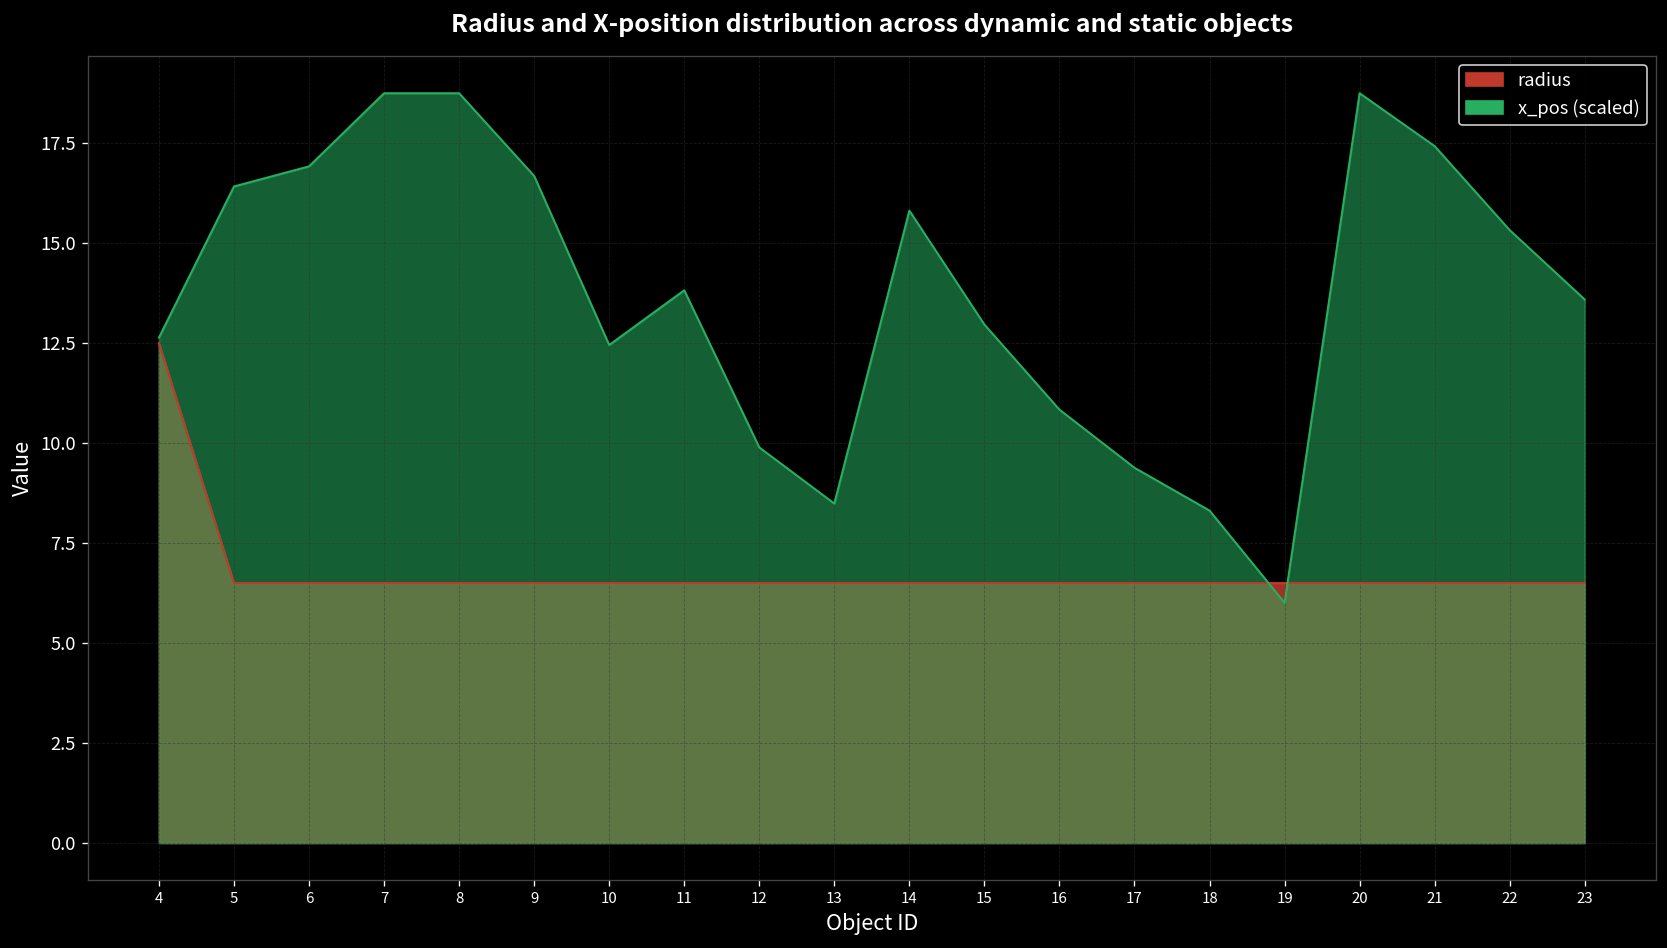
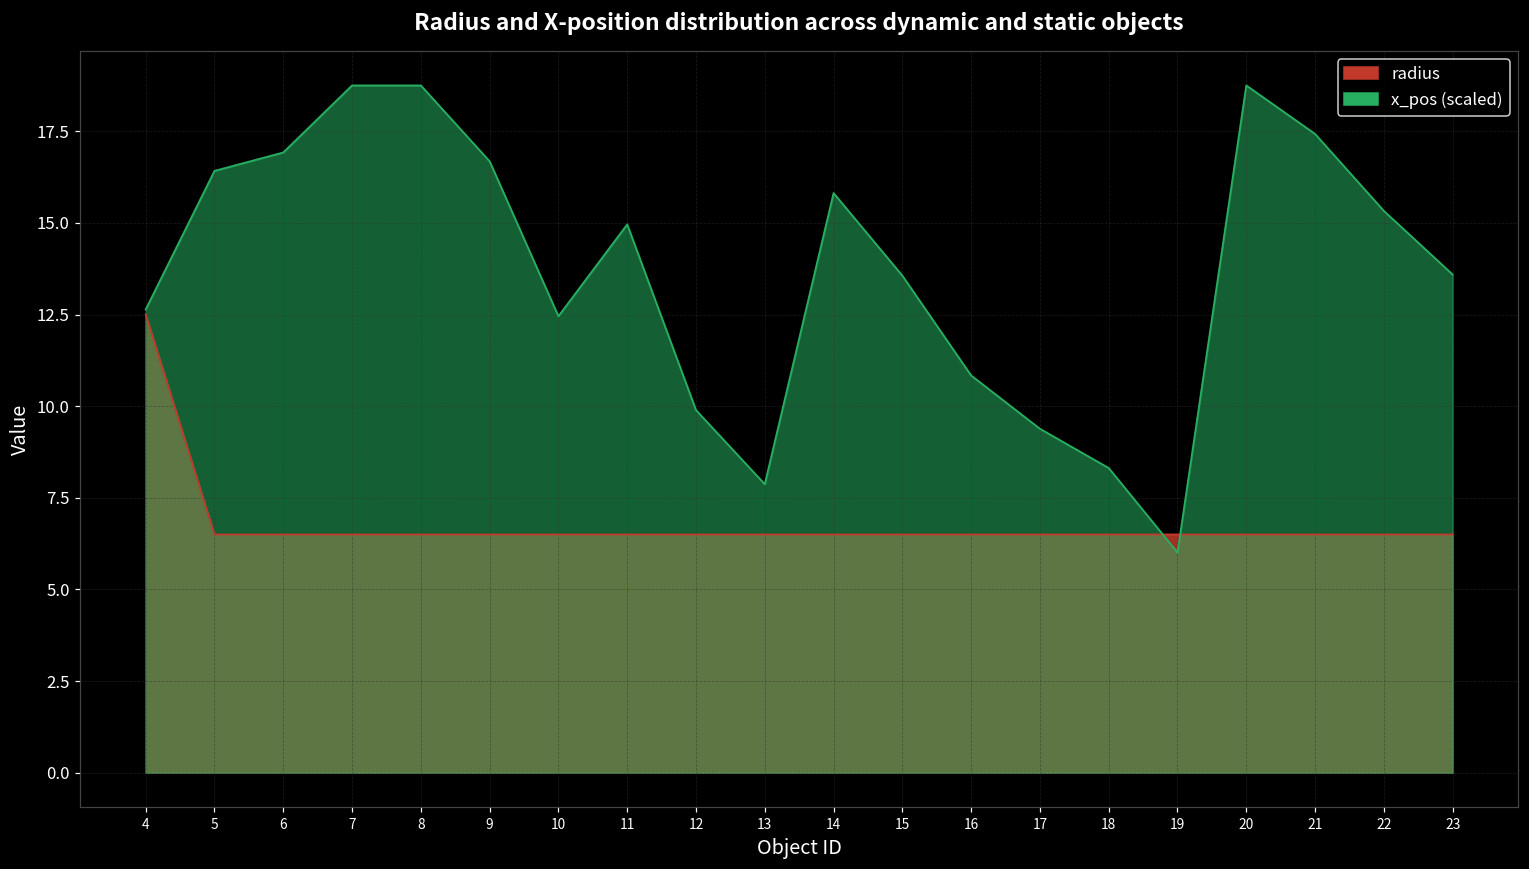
  {
    "radius": {
      "4": 12.5,
      "5": 6.5,
      "6": 6.5,
      "7": 6.5,
      "8": 6.5,
      "9": 6.5,
      "10": 6.5,
      "11": 6.5,
      "12": 6.5,
      "13": 6.5,
      "14": 6.5,
      "15": 6.5,
      "16": 6.5,
      "17": 6.5,
      "18": 6.5,
      "19": 6.5,
      "20": 6.5,
      "21": 6.5,
      "22": 6.5,
      "23": 6.5
    },
    "x_pos (scaled)": {
      "4": 12.6,
      "5": 16.4,
      "6": 16.9,
      "7": 18.8,
      "8": 18.8,
      "9": 16.7,
      "10": 12.5,
-     "11": 13.8,
+     "11": 15.0,
      "12": 9.9,
-     "13": 8.5,
+     "13": 7.9,
      "14": 15.8,
-     "15": 13.0,
+     "15": 13.6,
      "16": 10.8,
      "17": 9.4,
      "18": 8.3,
      "19": 6.0,
      "20": 18.8,
      "21": 17.4,
      "22": 15.3,
      "23": 13.6
    }
  }
